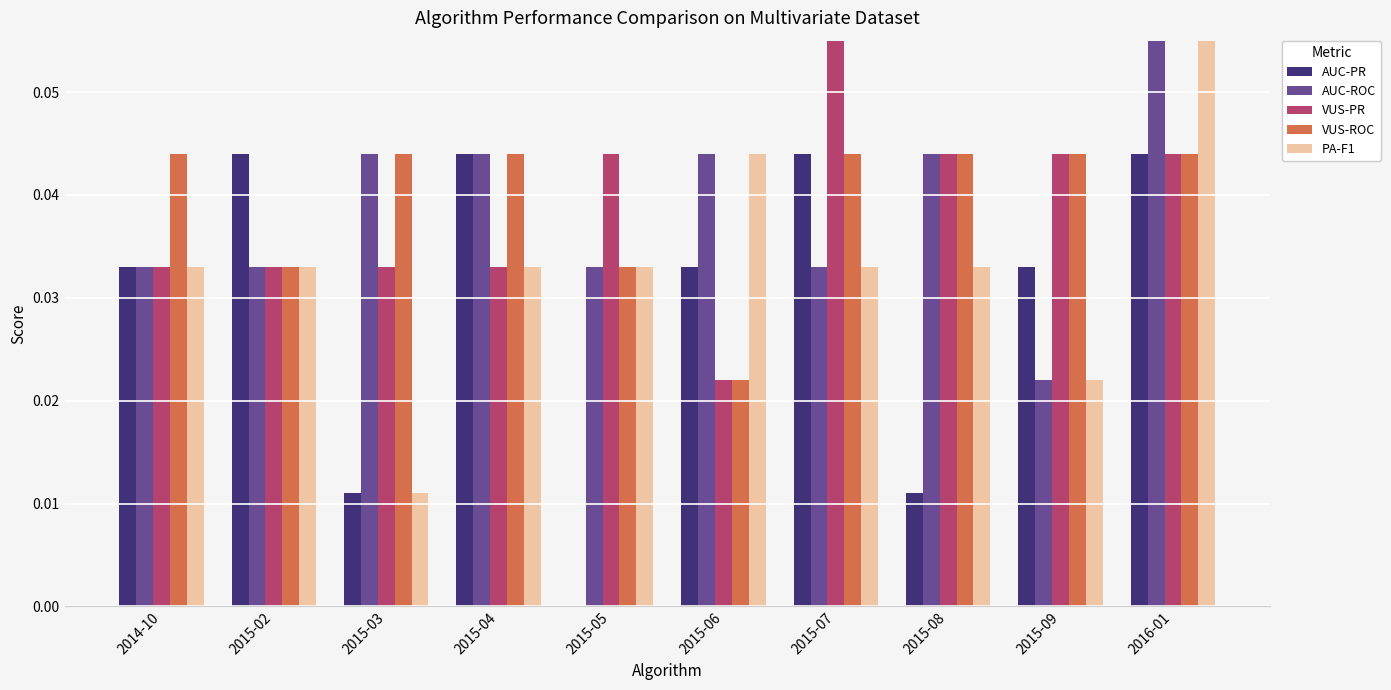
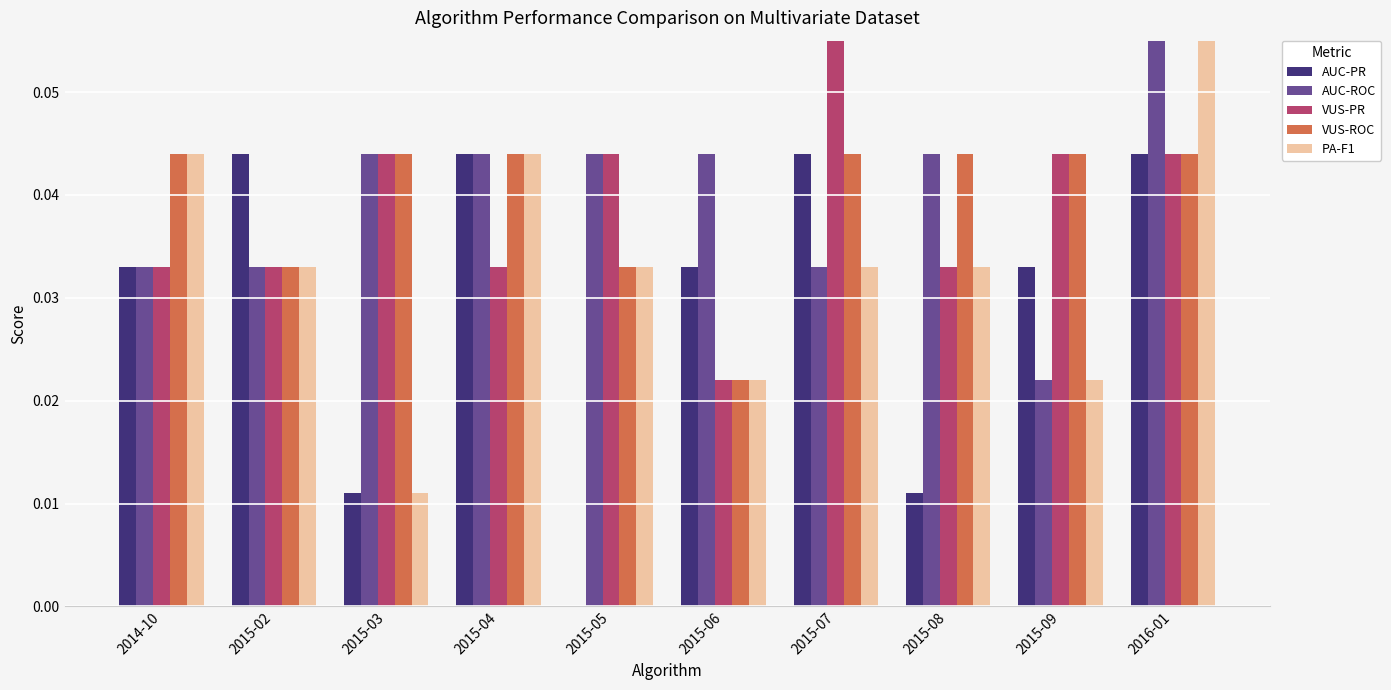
  {
    "AUC-PR": {
      "2014-10": 0.0330,
      "2015-02": 0.0440,
      "2015-03": 0.0110,
      "2015-04": 0.0440,
      "2015-05": 0.0000,
      "2015-06": 0.0330,
      "2015-07": 0.0440,
      "2015-08": 0.0110,
      "2015-09": 0.0330,
      "2016-01": 0.0440
    },
    "AUC-ROC": {
      "2014-10": 0.0330,
      "2015-02": 0.0330,
      "2015-03": 0.0440,
      "2015-04": 0.0440,
-     "2015-05": 0.0330,
+     "2015-05": 0.0440,
      "2015-06": 0.0440,
      "2015-07": 0.0330,
      "2015-08": 0.0440,
      "2015-09": 0.0220,
      "2016-01": 0.0550
    },
    "VUS-PR": {
      "2014-10": 0.0330,
      "2015-02": 0.0330,
-     "2015-03": 0.0330,
+     "2015-03": 0.0440,
      "2015-04": 0.0330,
      "2015-05": 0.0440,
      "2015-06": 0.0220,
      "2015-07": 0.0550,
-     "2015-08": 0.0440,
+     "2015-08": 0.0330,
      "2015-09": 0.0440,
      "2016-01": 0.0440
    },
    "VUS-ROC": {
      "2014-10": 0.0440,
      "2015-02": 0.0330,
      "2015-03": 0.0440,
      "2015-04": 0.0440,
      "2015-05": 0.0330,
      "2015-06": 0.0220,
      "2015-07": 0.0440,
      "2015-08": 0.0440,
      "2015-09": 0.0440,
      "2016-01": 0.0440
    },
    "PA-F1": {
-     "2014-10": 0.0330,
+     "2014-10": 0.0440,
      "2015-02": 0.0330,
      "2015-03": 0.0110,
-     "2015-04": 0.0330,
+     "2015-04": 0.0440,
      "2015-05": 0.0330,
-     "2015-06": 0.0440,
+     "2015-06": 0.0220,
      "2015-07": 0.0330,
      "2015-08": 0.0330,
      "2015-09": 0.0220,
      "2016-01": 0.0550
    }
  }
